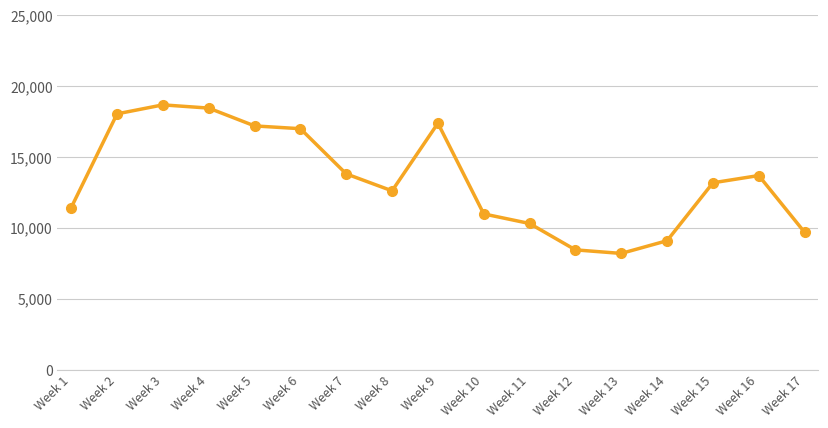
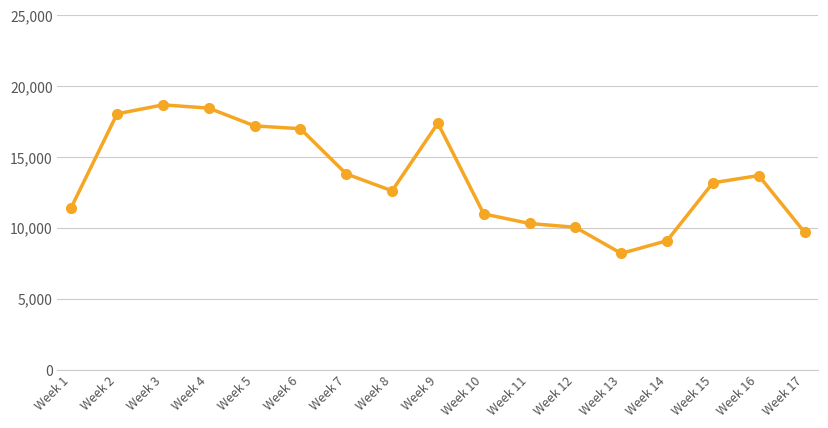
  {
    "Week 1": "11,400",
    "Week 2": "18,000",
    "Week 3": "18,700",
    "Week 4": "18,400",
    "Week 5": "17,200",
    "Week 6": "17,000",
    "Week 7": "13,800",
    "Week 8": "12,600",
    "Week 9": "17,400",
    "Week 10": "11,000",
    "Week 11": "10,300",
-   "Week 12": "8,500",
+   "Week 12": "10,000",
    "Week 13": "8,200",
    "Week 14": "9,100",
    "Week 15": "13,200",
    "Week 16": "13,700",
    "Week 17": "9,700"
  }
